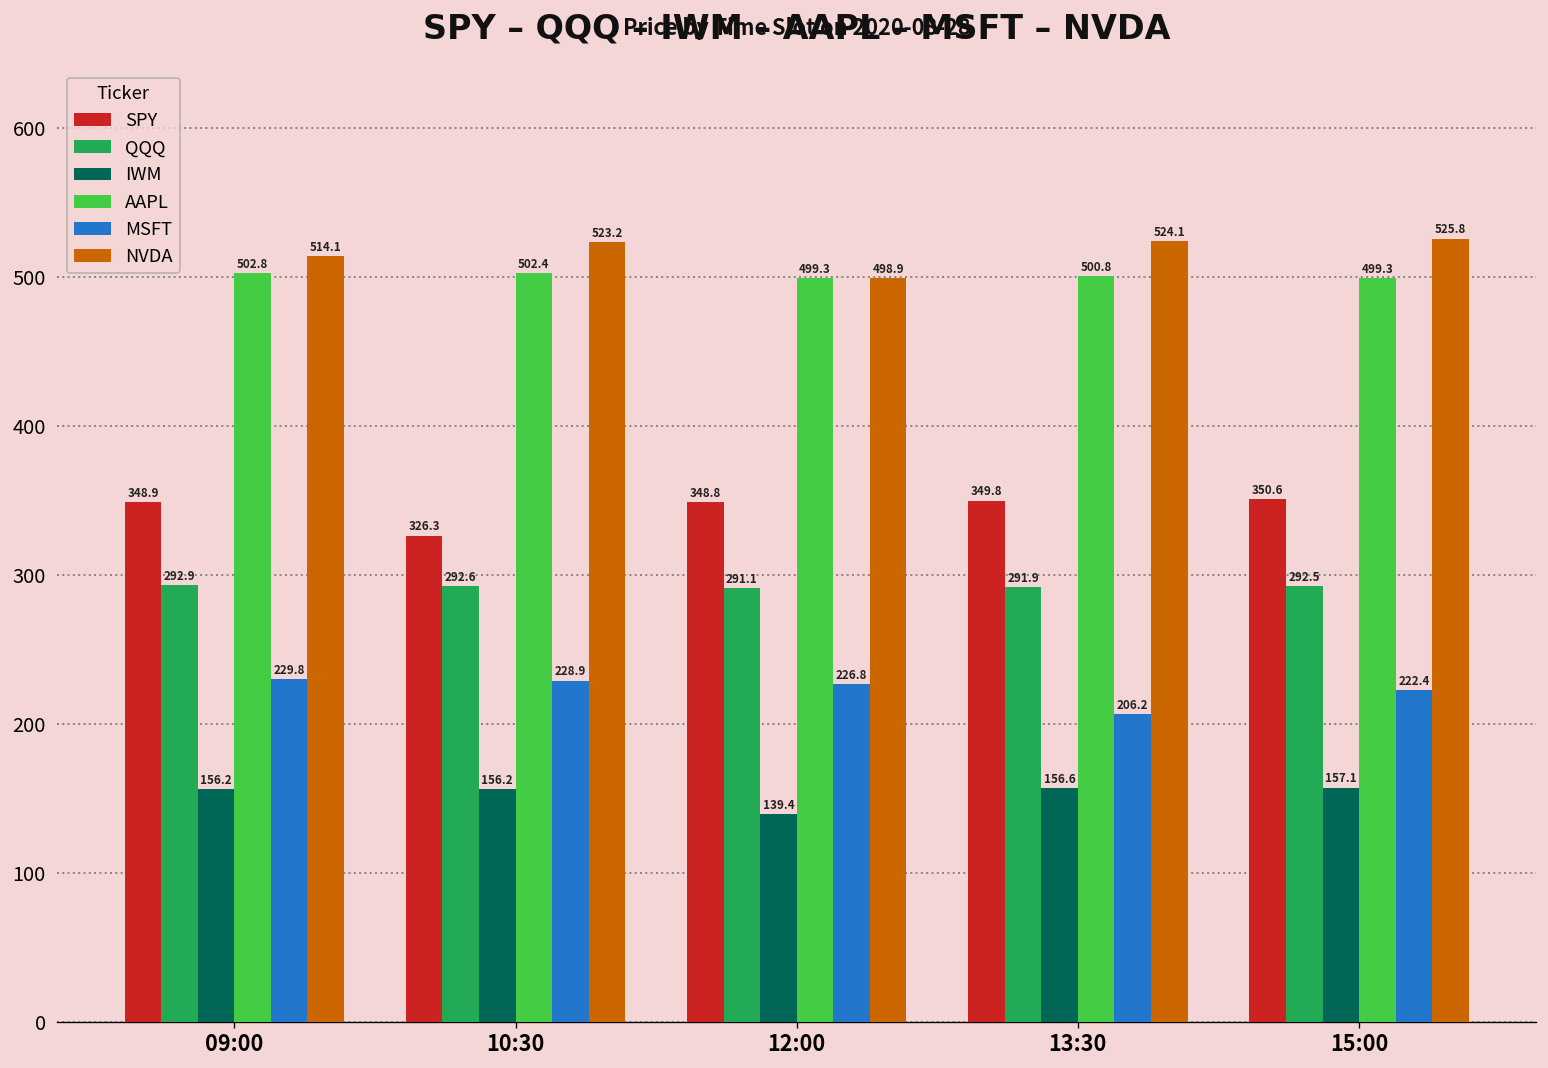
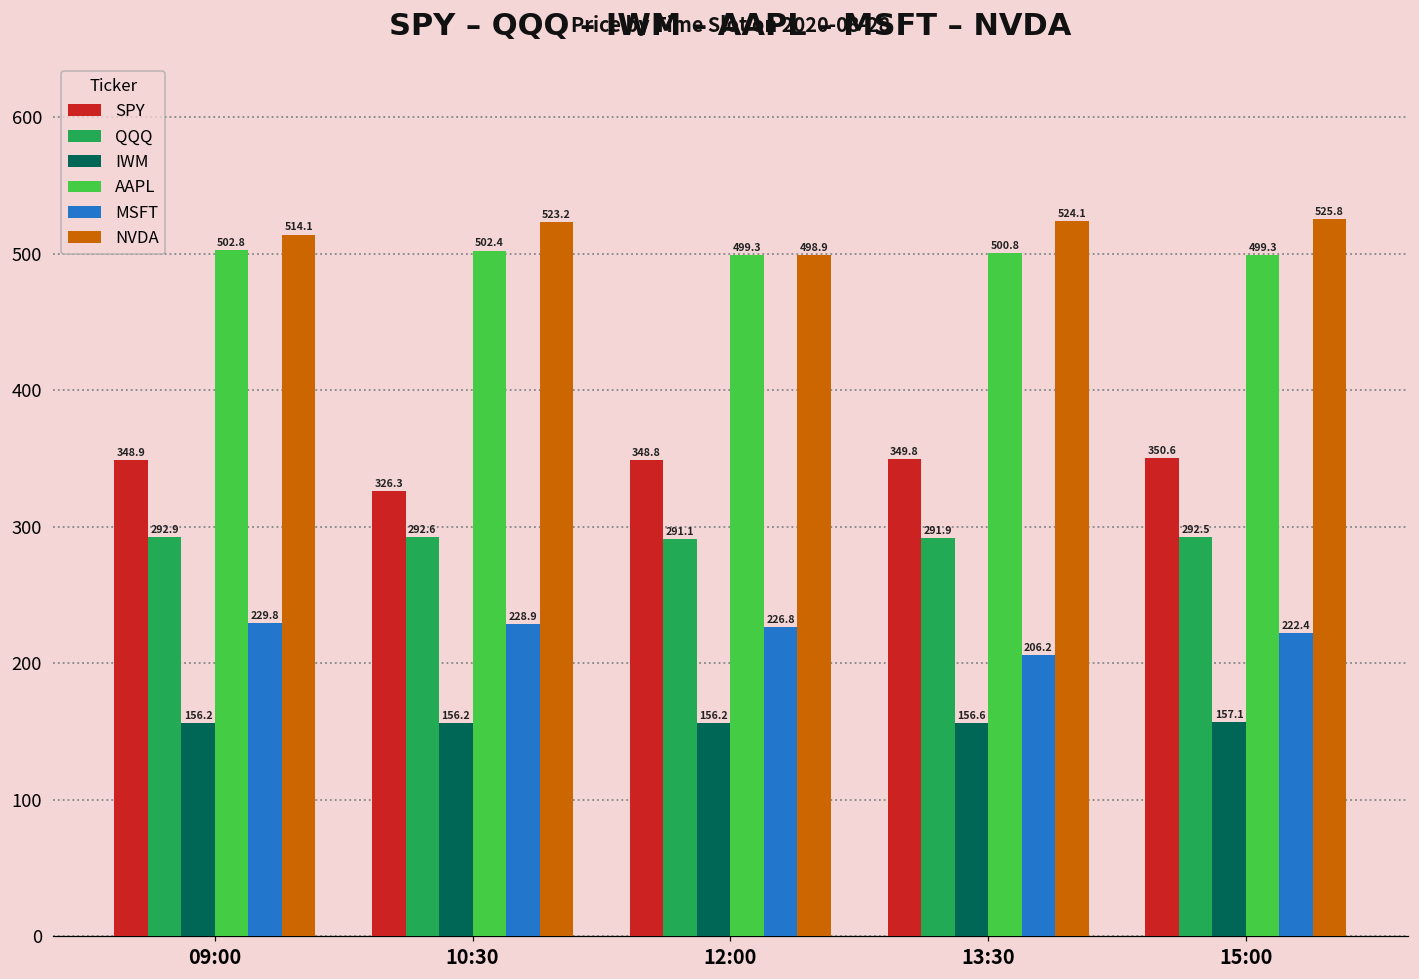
  {
    "SPY": {
      "09:00": 348.9,
      "10:30": 326.3,
      "12:00": 348.8,
      "13:30": 349.8,
      "15:00": 350.6
    },
    "IWM": {
      "09:00": 156.2,
      "10:30": 156.2,
-     "12:00": 139.4,
+     "12:00": 156.2,
      "13:30": 156.6,
      "15:00": 157.1
    },
    "MSFT": {
      "09:00": 229.8,
      "10:30": 228.9,
      "12:00": 226.8,
      "13:30": 206.2,
      "15:00": 222.4
    },
    "NVDA": {
      "09:00": 514.1,
      "10:30": 523.2,
      "12:00": 498.9,
      "13:30": 524.1,
      "15:00": 525.8
    }
  }
